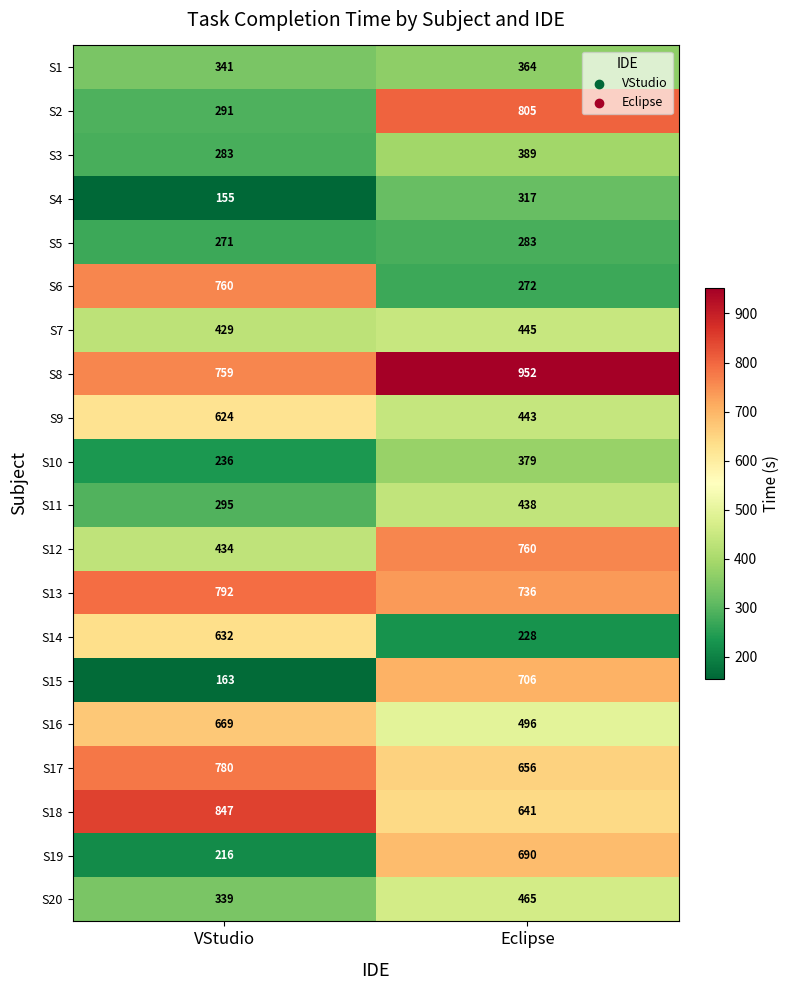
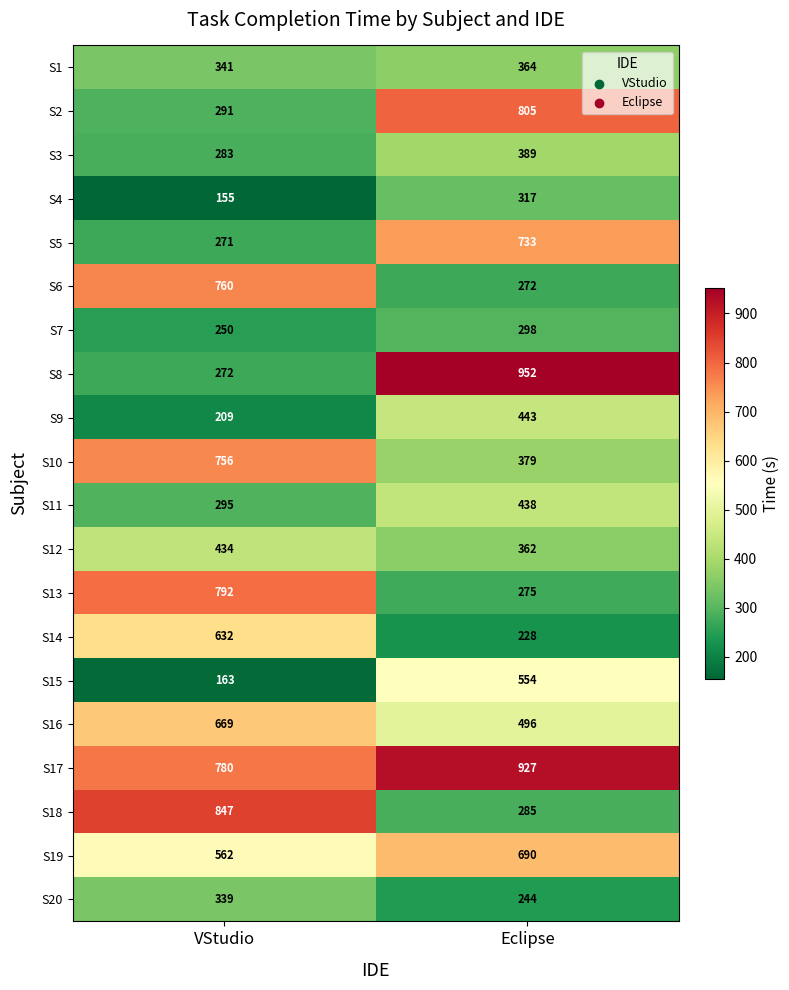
  {
    "S1": {
      "VStudio": 341,
      "Eclipse": 364
    },
    "S2": {
      "VStudio": 291,
      "Eclipse": 805
    },
    "S3": {
      "VStudio": 283,
      "Eclipse": 389
    },
    "S4": {
      "VStudio": 155,
      "Eclipse": 317
    },
    "S5": {
      "VStudio": 271,
-     "Eclipse": 283
+     "Eclipse": 733
    },
    "S6": {
      "VStudio": 760,
      "Eclipse": 272
    },
    "S7": {
-     "VStudio": 429,
-     "Eclipse": 445
+     "VStudio": 250,
+     "Eclipse": 298
    },
    "S8": {
-     "VStudio": 759,
+     "VStudio": 272,
      "Eclipse": 952
    },
    "S9": {
-     "VStudio": 624,
+     "VStudio": 209,
      "Eclipse": 443
    },
    "S10": {
-     "VStudio": 236,
+     "VStudio": 756,
      "Eclipse": 379
    },
    "S11": {
      "VStudio": 295,
      "Eclipse": 438
    },
    "S12": {
      "VStudio": 434,
-     "Eclipse": 760
+     "Eclipse": 362
    },
    "S13": {
      "VStudio": 792,
-     "Eclipse": 736
+     "Eclipse": 275
    },
    "S14": {
      "VStudio": 632,
      "Eclipse": 228
    },
    "S15": {
      "VStudio": 163,
-     "Eclipse": 706
+     "Eclipse": 554
    },
    "S16": {
      "VStudio": 669,
      "Eclipse": 496
    },
    "S17": {
      "VStudio": 780,
-     "Eclipse": 656
+     "Eclipse": 927
    },
    "S18": {
      "VStudio": 847,
-     "Eclipse": 641
+     "Eclipse": 285
    },
    "S19": {
-     "VStudio": 216,
+     "VStudio": 562,
      "Eclipse": 690
    },
    "S20": {
      "VStudio": 339,
-     "Eclipse": 465
+     "Eclipse": 244
    }
  }
